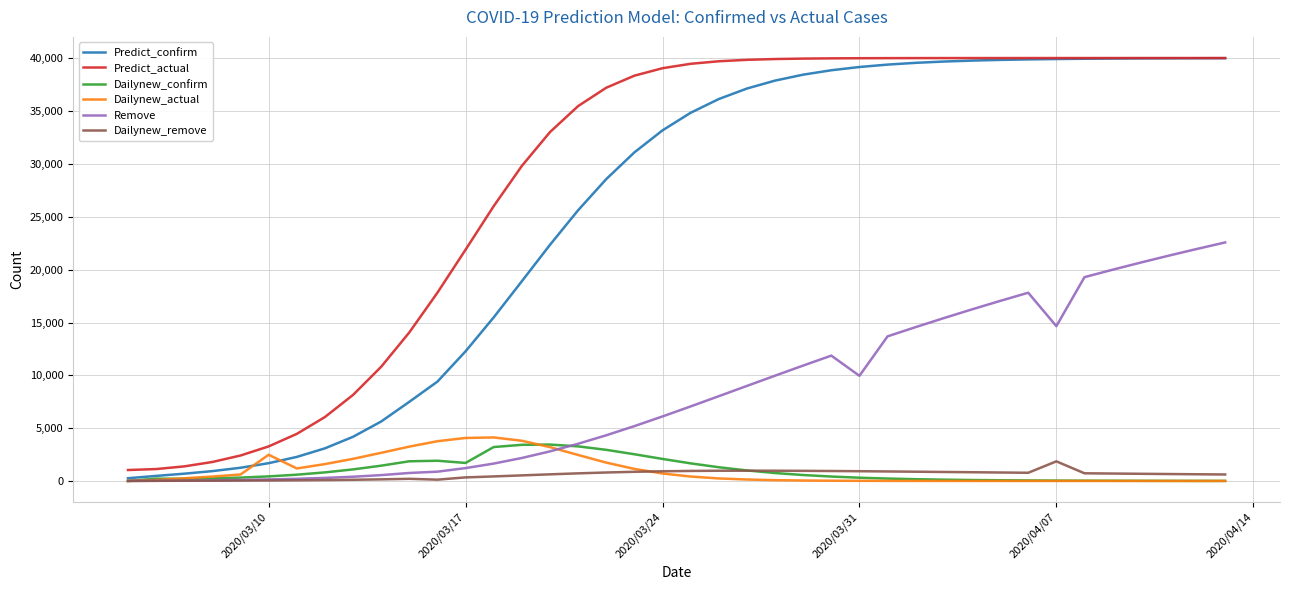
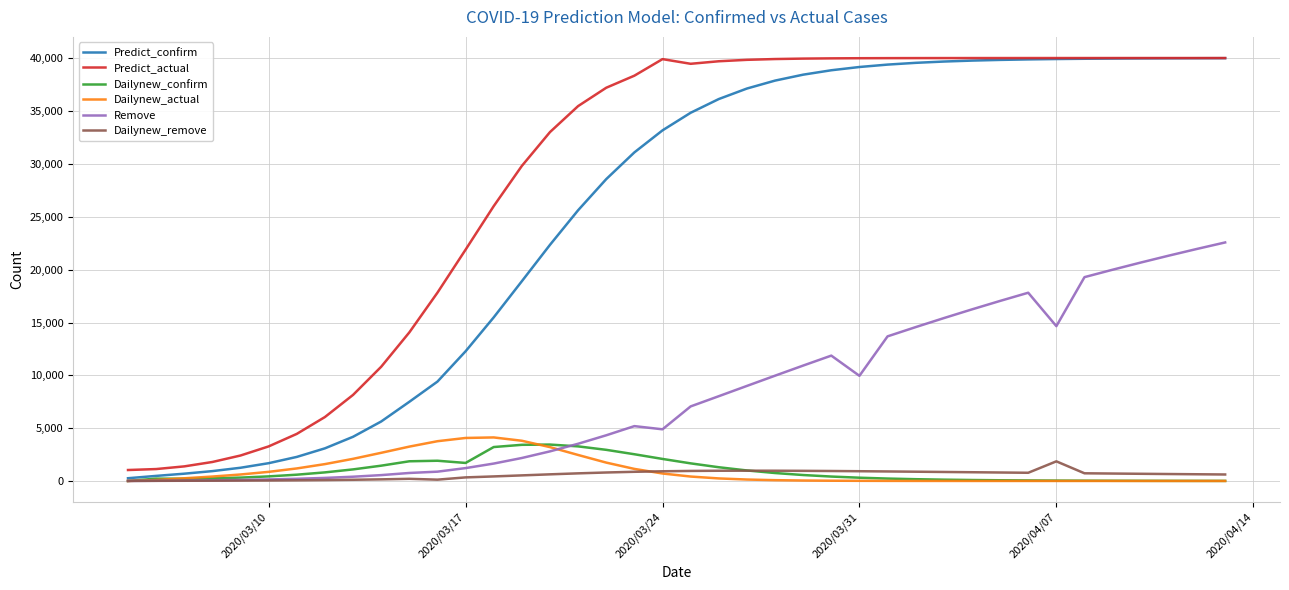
  {
    "Predict_confirm": {
      "2020/03/10": "1,700",
      "2020/03/17": "12,300",
      "2020/03/24": "33,200",
      "2020/03/31": "39,200"
    },
    "Predict_actual": {
      "2020/03/10": "3,300",
      "2020/03/17": "21,900",
-     "2020/03/24": "39,100",
+     "2020/03/24": "39,900",
      "2020/03/31": "40,000"
    },
    "Dailynew_confirm": {
      "2020/03/10": "400",
      "2020/03/17": "1,700",
      "2020/03/24": "2,100",
      "2020/03/31": "300"
    },
    "Dailynew_actual": {
-     "2020/03/10": "2,500",
+     "2020/03/10": "900",
      "2020/03/17": "4,100",
      "2020/03/31": "0"
    },
    "Remove": {
      "2020/03/17": "1,200",
-     "2020/03/24": "6,100",
+     "2020/03/24": "4,900",
      "2020/03/31": "10,000",
      "2020/04/07": "14,700"
    },
    "Dailynew_remove": {
      "2020/03/17": "300",
      "2020/03/31": "900",
      "2020/04/07": "1,900"
    }
  }
